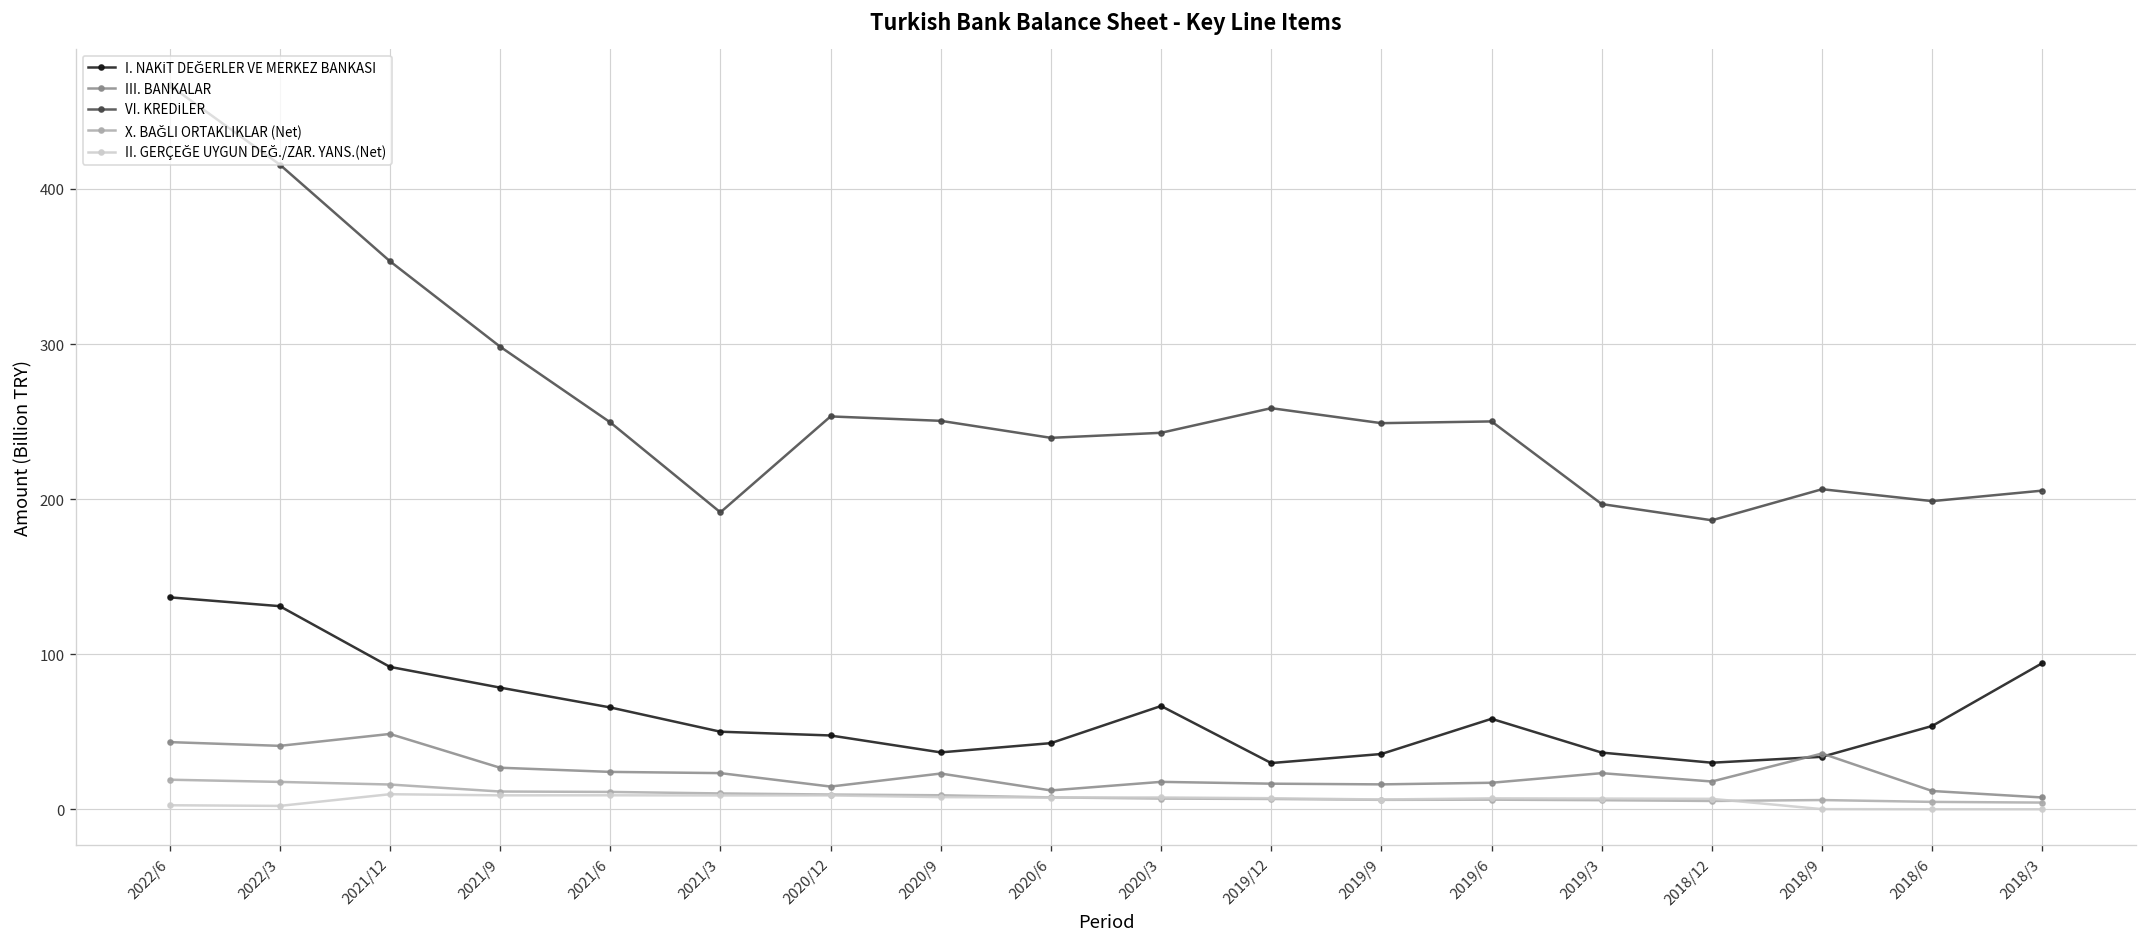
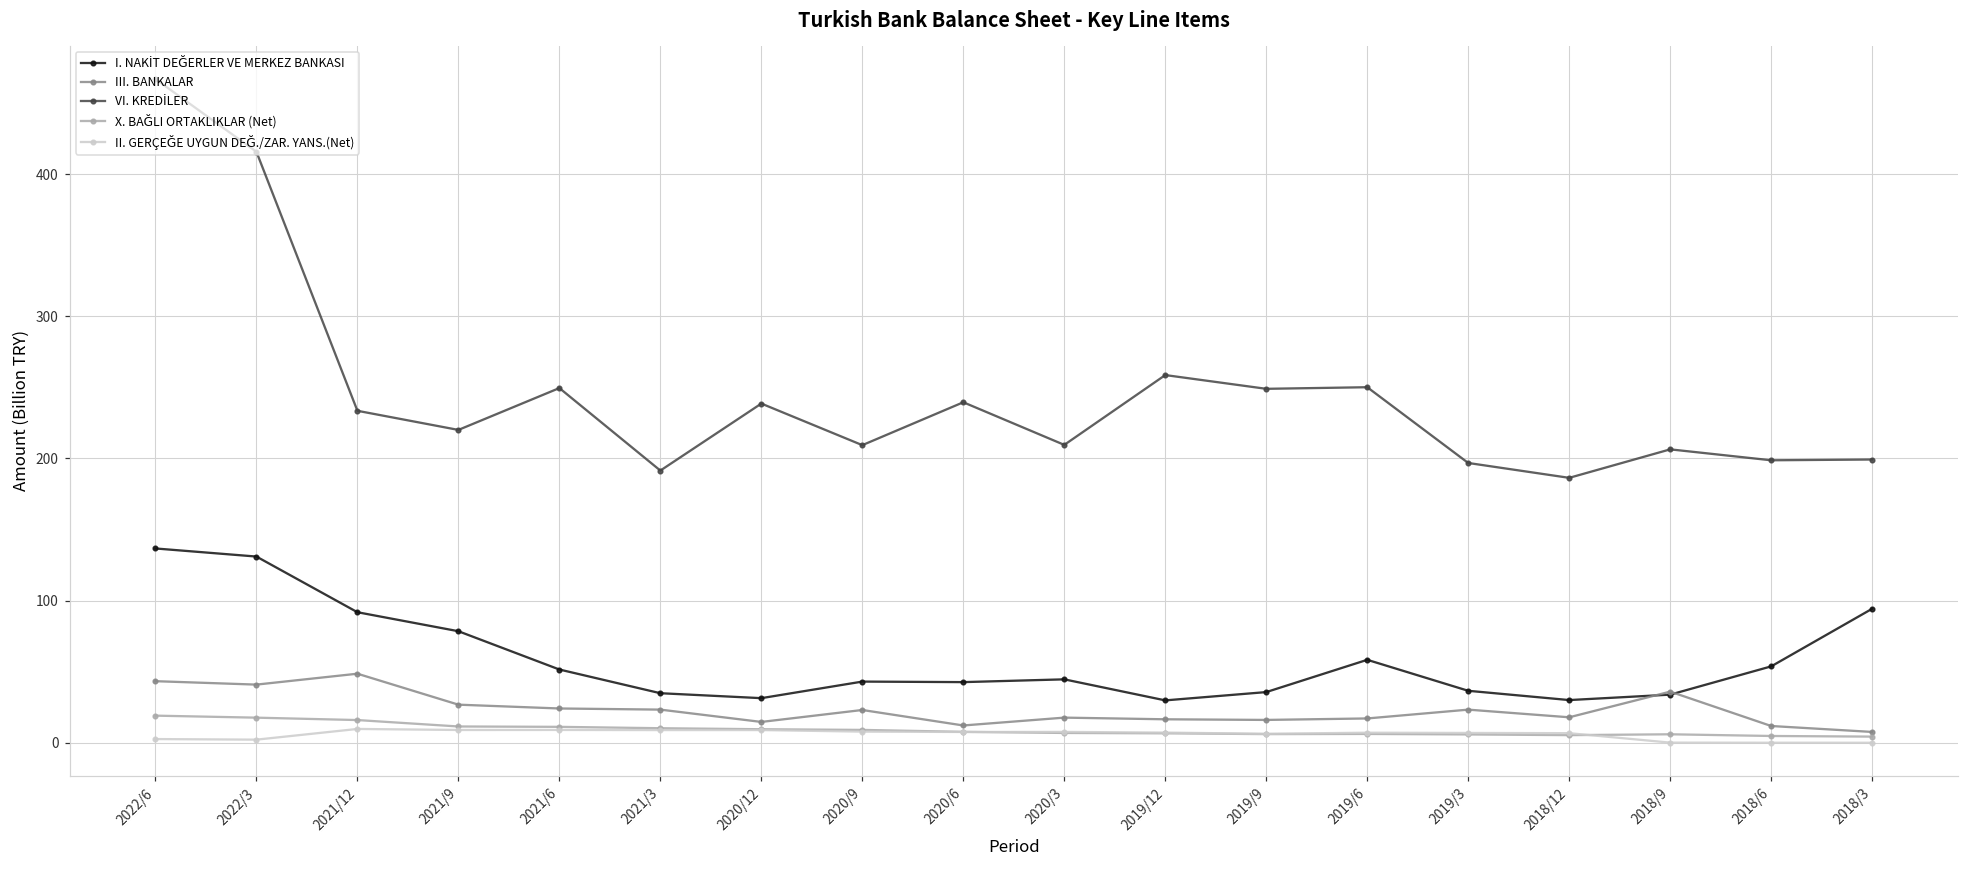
  {
    "I. NAKİT DEĞERLER VE MERKEZ BANKASI": {
      "2022/6": 137,
      "2022/3": 131,
      "2021/12": 92,
      "2021/9": 79,
-     "2021/6": 66,
-     "2021/3": 50,
-     "2020/12": 48,
-     "2020/9": 37,
+     "2021/6": 52,
+     "2021/3": 35,
+     "2020/12": 31,
+     "2020/9": 43,
      "2020/6": 43,
-     "2020/3": 67,
+     "2020/3": 45,
      "2019/12": 30,
      "2019/9": 36,
      "2019/6": 58,
      "2019/3": 37,
      "2018/12": 30,
      "2018/9": 34,
      "2018/6": 54,
      "2018/3": 94
    },
    "VI. KREDİLER": {
      "2022/3": 416,
-     "2021/12": 353,
-     "2021/9": 298,
+     "2021/12": 234,
+     "2021/9": 220,
      "2021/6": 250,
      "2021/3": 191,
-     "2020/12": 253,
-     "2020/9": 250,
+     "2020/12": 239,
+     "2020/9": 209,
      "2020/6": 240,
-     "2020/3": 243,
+     "2020/3": 210,
      "2019/12": 259,
      "2019/9": 249,
      "2019/6": 250,
      "2019/3": 197,
      "2018/12": 186,
      "2018/9": 206,
      "2018/6": 199,
-     "2018/3": 205
+     "2018/3": 199
    }
  }
